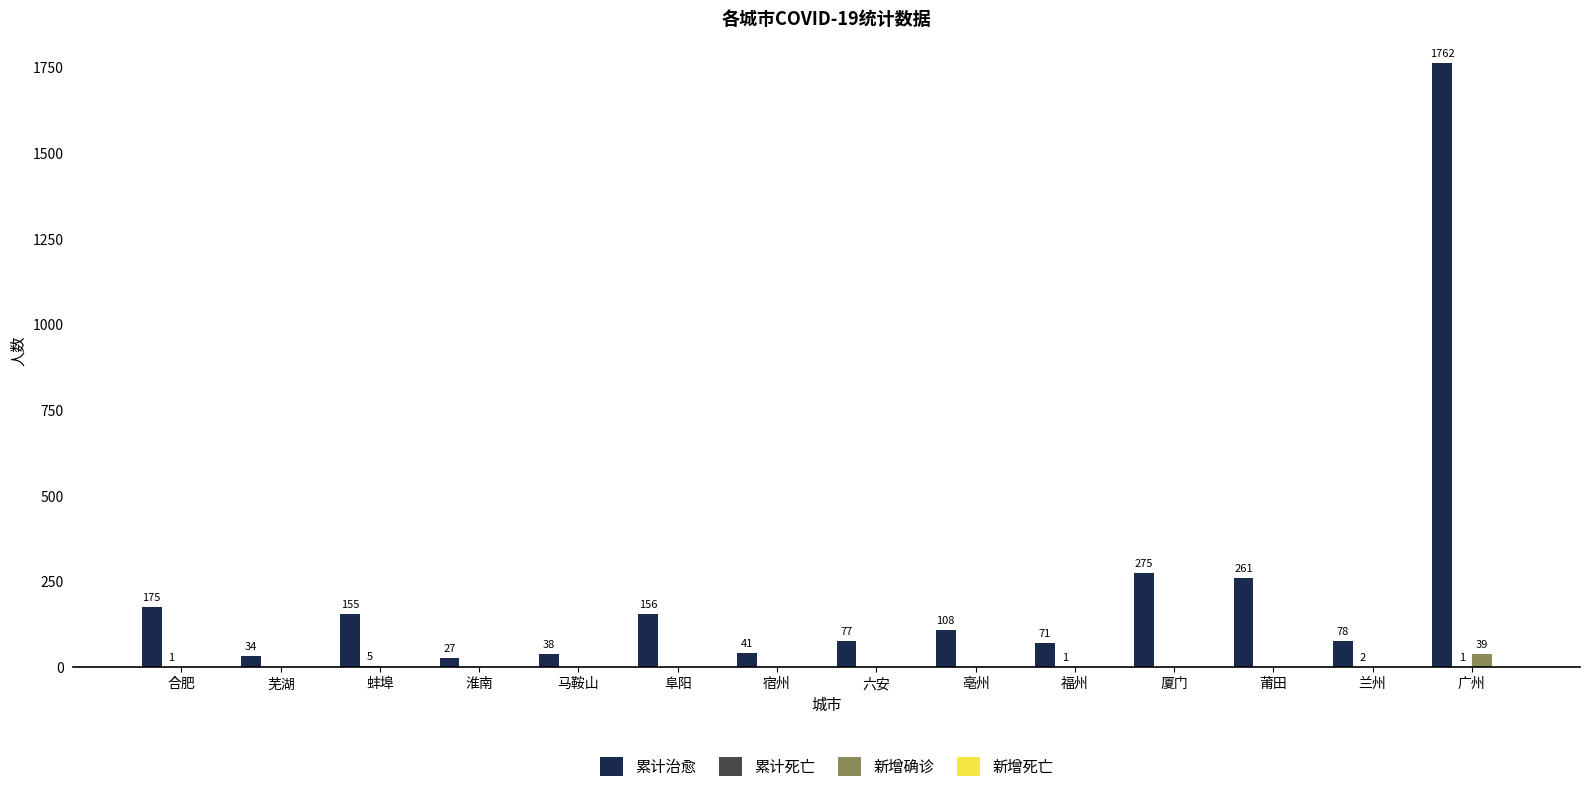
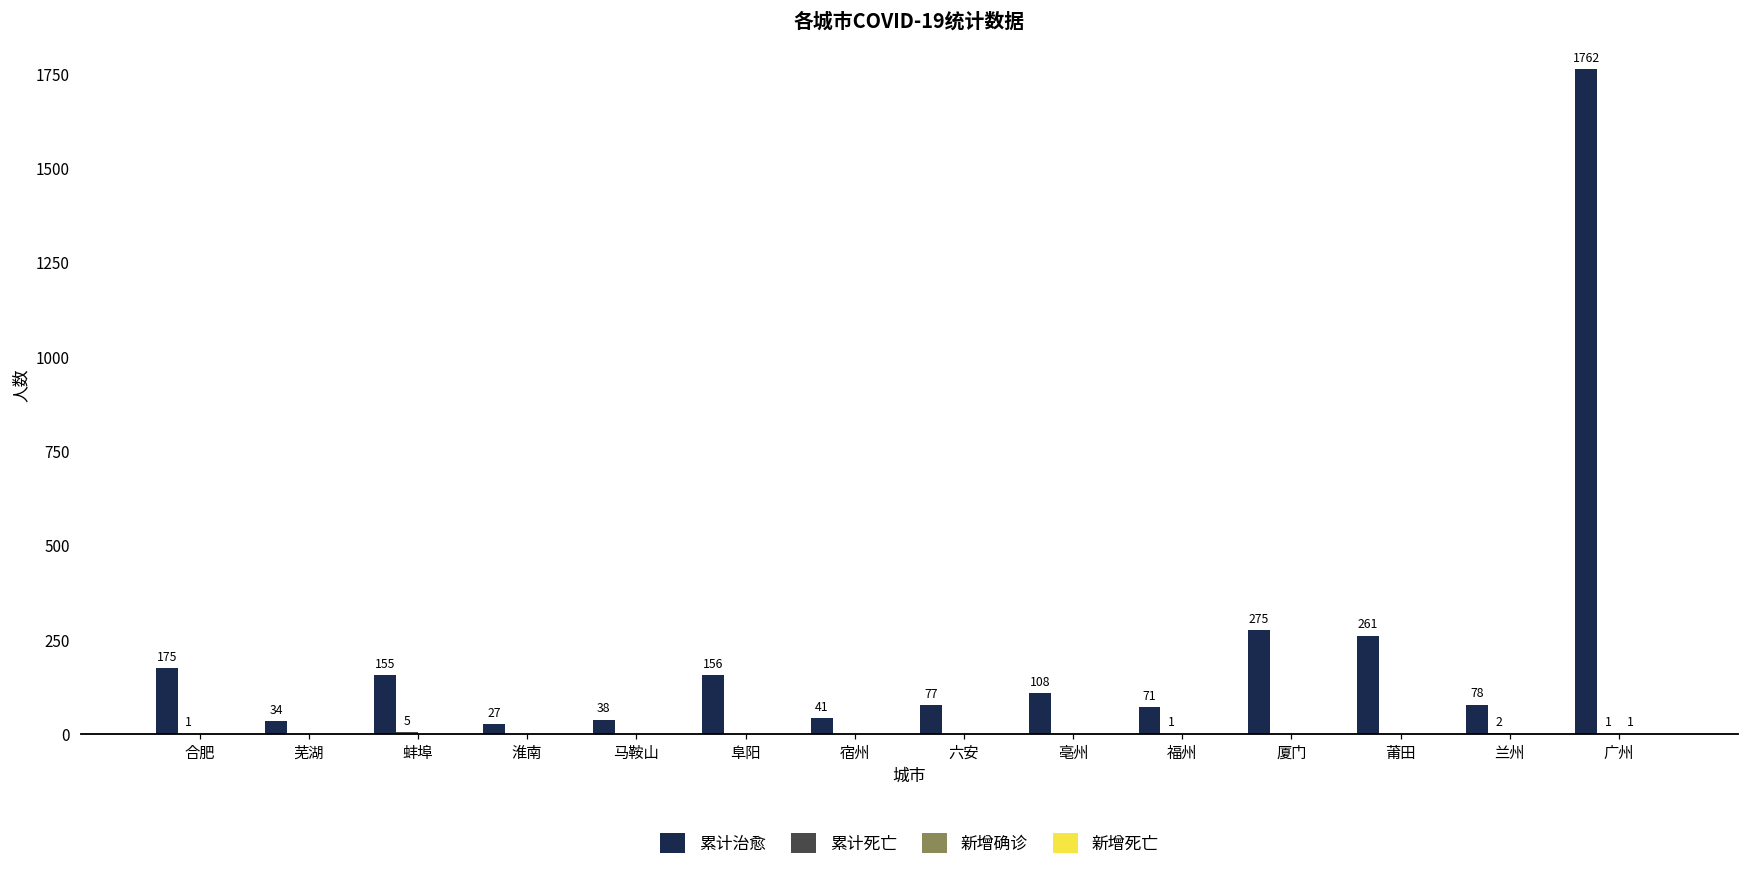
  {
    "新增确诊": {
-     "广州": 39
+     "广州": 1
    },
    "新增死亡": {
      "合肥": 0,
      "芜湖": 0,
      "蚌埠": 0,
      "淮南": 0,
      "马鞍山": 0,
      "阜阳": 0,
      "宿州": 0,
      "六安": 0,
      "亳州": 0,
      "福州": 0,
      "厦门": 0,
      "莆田": 0,
      "兰州": 0,
      "广州": 0
    }
  }
